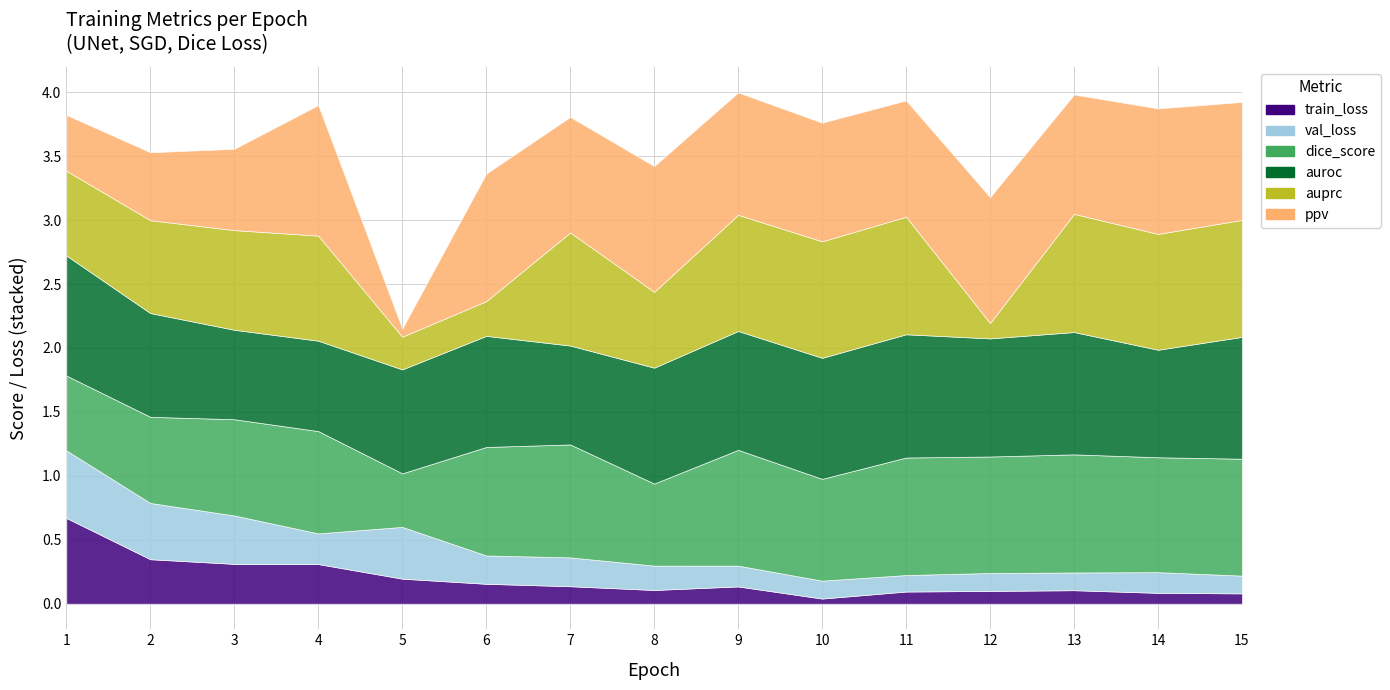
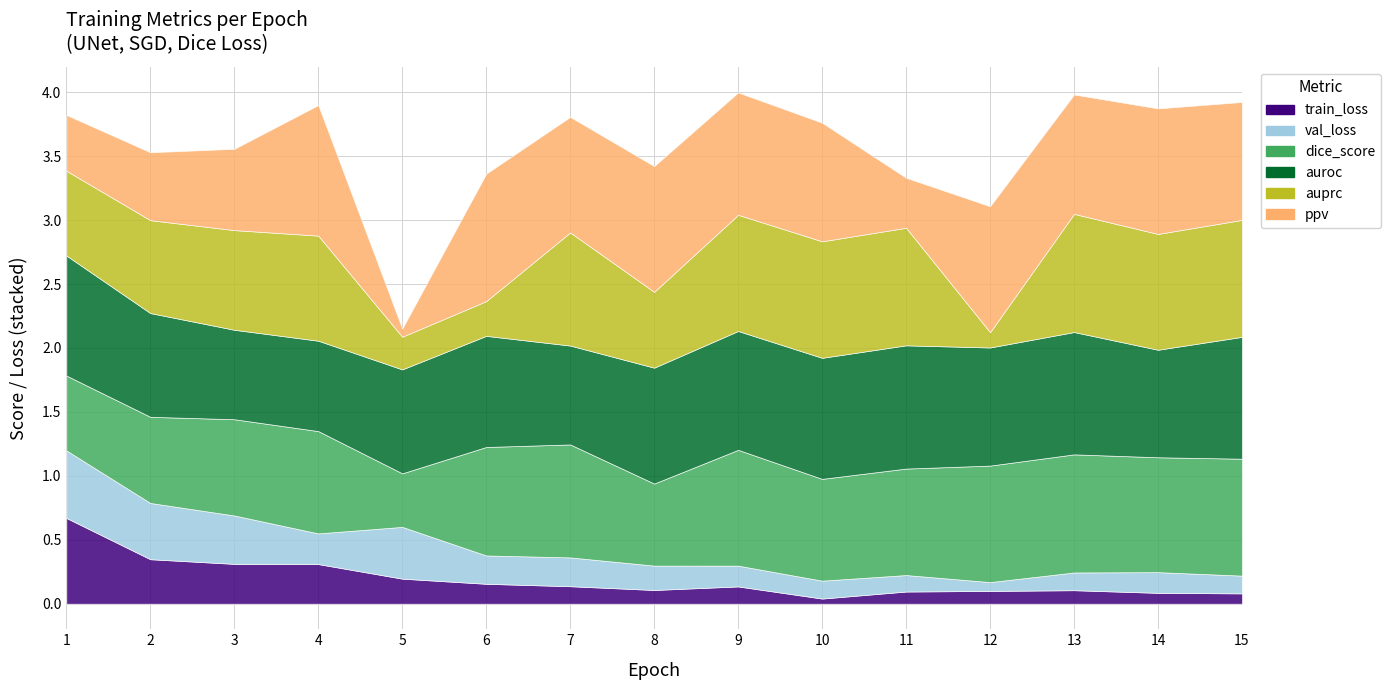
  {
    "train_loss": {
      "1": 0.67,
      "2": 0.35,
      "3": 0.31,
      "4": 0.31,
      "5": 0.20,
      "6": 0.16,
      "7": 0.14,
      "8": 0.11,
      "9": 0.13,
      "10": 0.04,
      "11": 0.09,
      "12": 0.10,
      "13": 0.11,
      "14": 0.08,
      "15": 0.08
    },
    "val_loss": {
      "1": 0.53,
      "2": 0.44,
      "3": 0.38,
      "4": 0.24,
      "5": 0.40,
      "6": 0.22,
      "7": 0.23,
      "8": 0.19,
      "9": 0.16,
      "10": 0.14,
      "11": 0.13,
-     "12": 0.14,
+     "12": 0.07,
      "13": 0.14,
      "14": 0.16,
      "15": 0.14
    },
    "dice_score": {
      "1": 0.59,
      "2": 0.67,
      "3": 0.75,
      "4": 0.80,
      "5": 0.42,
      "6": 0.85,
      "7": 0.88,
      "8": 0.64,
      "9": 0.91,
      "10": 0.80,
-     "11": 0.92,
+     "11": 0.83,
      "12": 0.91,
      "13": 0.92,
      "14": 0.90,
      "15": 0.91
    },
    "auroc": {
      "1": 0.94,
      "2": 0.81,
      "3": 0.70,
      "4": 0.71,
      "5": 0.81,
      "6": 0.87,
      "7": 0.77,
      "8": 0.91,
      "9": 0.93,
      "10": 0.95,
      "11": 0.96,
      "12": 0.92,
      "13": 0.96,
      "14": 0.84,
      "15": 0.95
    },
    "auprc": {
      "1": 0.66,
      "2": 0.73,
      "3": 0.78,
      "4": 0.82,
      "5": 0.26,
      "6": 0.27,
      "7": 0.88,
      "8": 0.59,
      "9": 0.91,
      "10": 0.91,
      "11": 0.92,
      "12": 0.12,
      "13": 0.92,
      "14": 0.91,
      "15": 0.91
    },
    "ppv": {
      "1": 0.44,
      "2": 0.53,
      "3": 0.64,
      "4": 1.02,
      "5": 0.06,
      "6": 1.00,
      "7": 0.90,
      "8": 0.98,
      "9": 0.96,
      "10": 0.93,
-     "11": 0.91,
+     "11": 0.39,
      "12": 0.98,
      "13": 0.93,
      "14": 0.98,
      "15": 0.92
    }
  }
